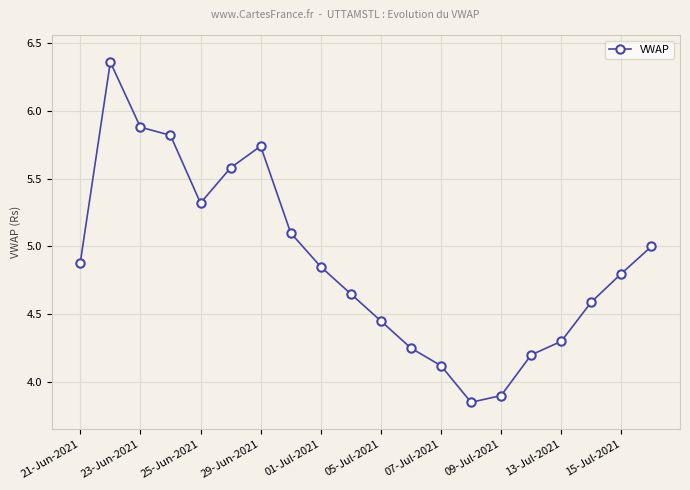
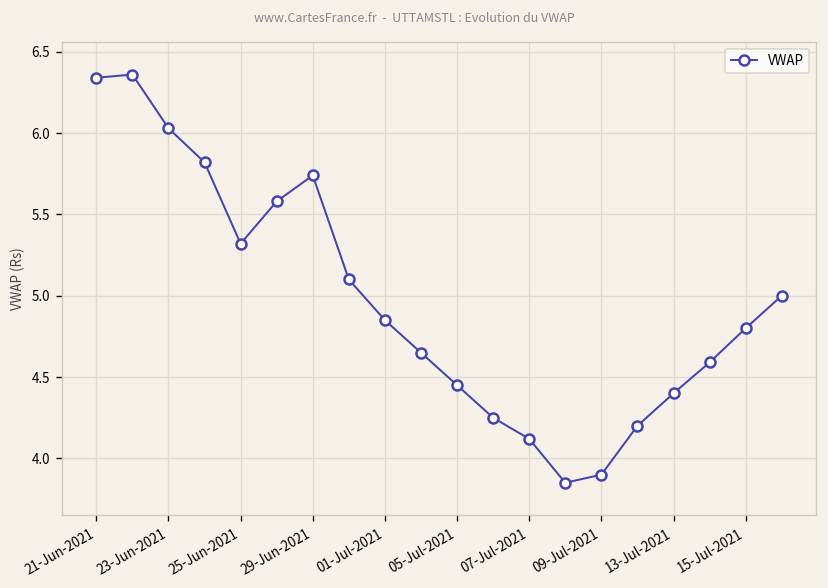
  {
-   "21-Jun-2021": 4.88,
-   "23-Jun-2021": 5.88,
+   "21-Jun-2021": 6.34,
+   "23-Jun-2021": 6.03,
    "25-Jun-2021": 5.32,
    "29-Jun-2021": 5.74,
    "01-Jul-2021": 4.85,
    "05-Jul-2021": 4.45,
    "07-Jul-2021": 4.12,
    "09-Jul-2021": 3.90,
-   "13-Jul-2021": 4.3,
+   "13-Jul-2021": 4.4,
    "15-Jul-2021": 4.80
  }
